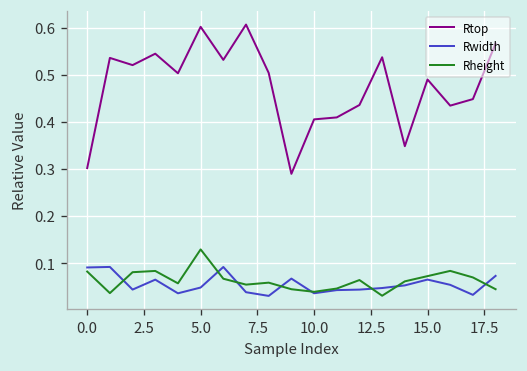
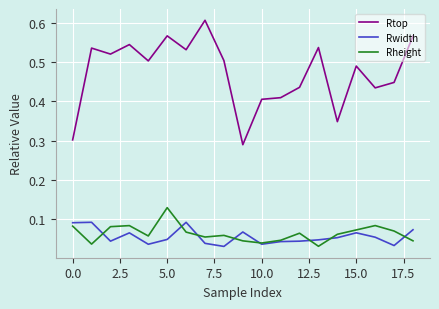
  {
    "Rtop": {
      "0.0": 0.30,
-     "5.0": 0.60,
+     "5.0": 0.57,
      "10.0": 0.41,
      "15.0": 0.49
    },
    "Rwidth": {
      "0.0": 0.09,
      "5.0": 0.05,
      "15.0": 0.06
    },
    "Rheight": {
      "0.0": 0.08,
      "5.0": 0.13,
      "15.0": 0.07
    }
  }
